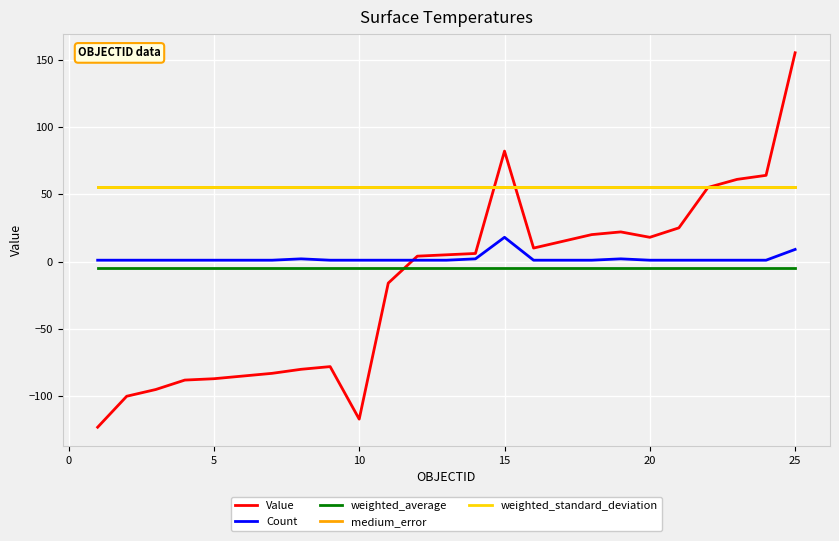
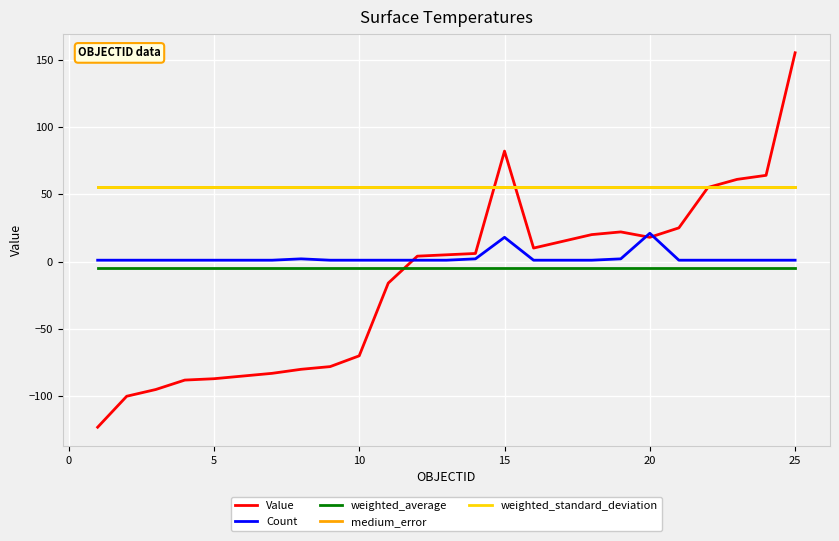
  {
    "Value": {
      "5": -87,
-     "10": -117,
+     "10": -70,
      "15": 82,
      "20": 18,
      "25": 155
    },
    "Count": {
      "5": 1,
      "10": 1,
      "15": 18,
-     "20": 1,
-     "25": 9
+     "20": 21,
+     "25": 1
    },
    "weighted_average": {
      "5": -5,
      "10": -5,
      "15": -5,
      "20": -5,
      "25": -5
    }
  }
